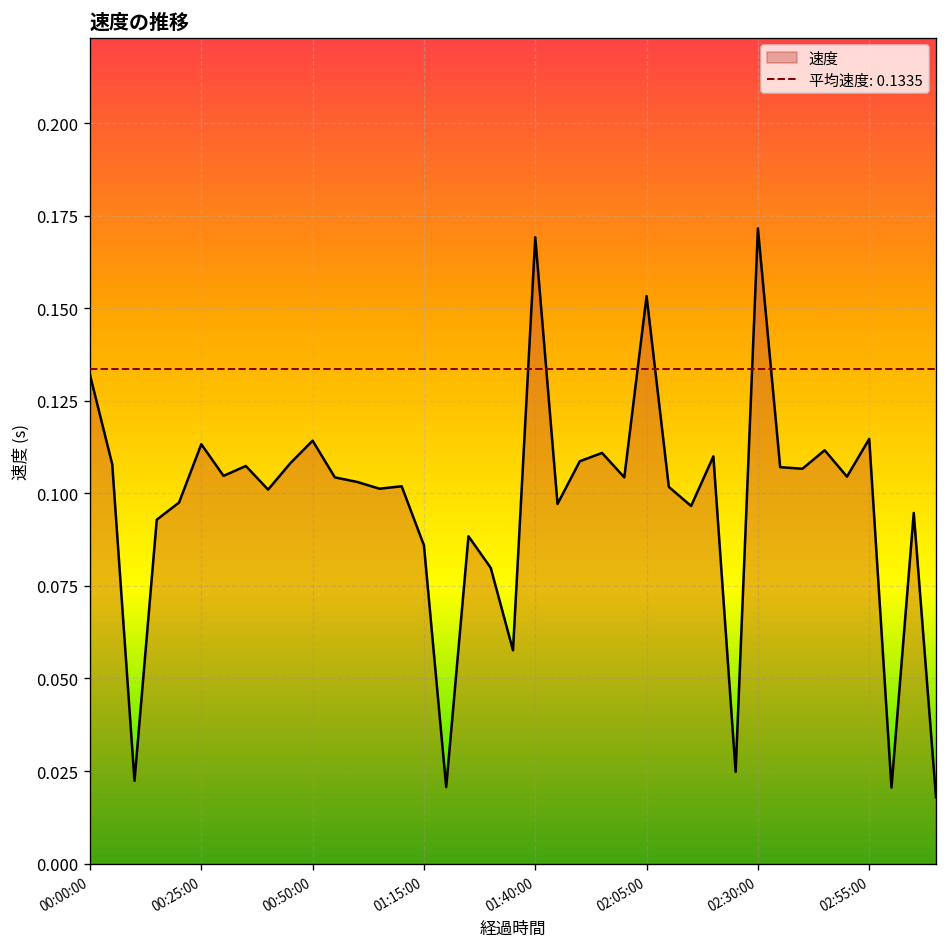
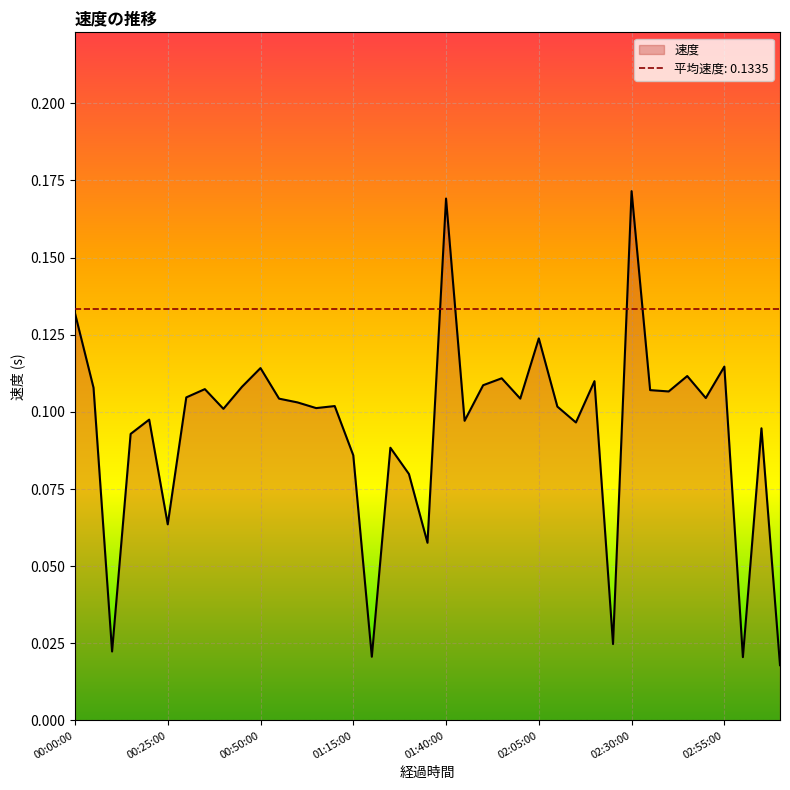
  {
    "00:00:00": 0.132,
-   "00:25:00": 0.113,
+   "00:25:00": 0.064,
    "00:50:00": 0.114,
    "01:15:00": 0.086,
    "01:40:00": 0.169,
-   "02:05:00": 0.153,
+   "02:05:00": 0.124,
    "02:30:00": 0.172,
    "02:55:00": 0.115
  }
